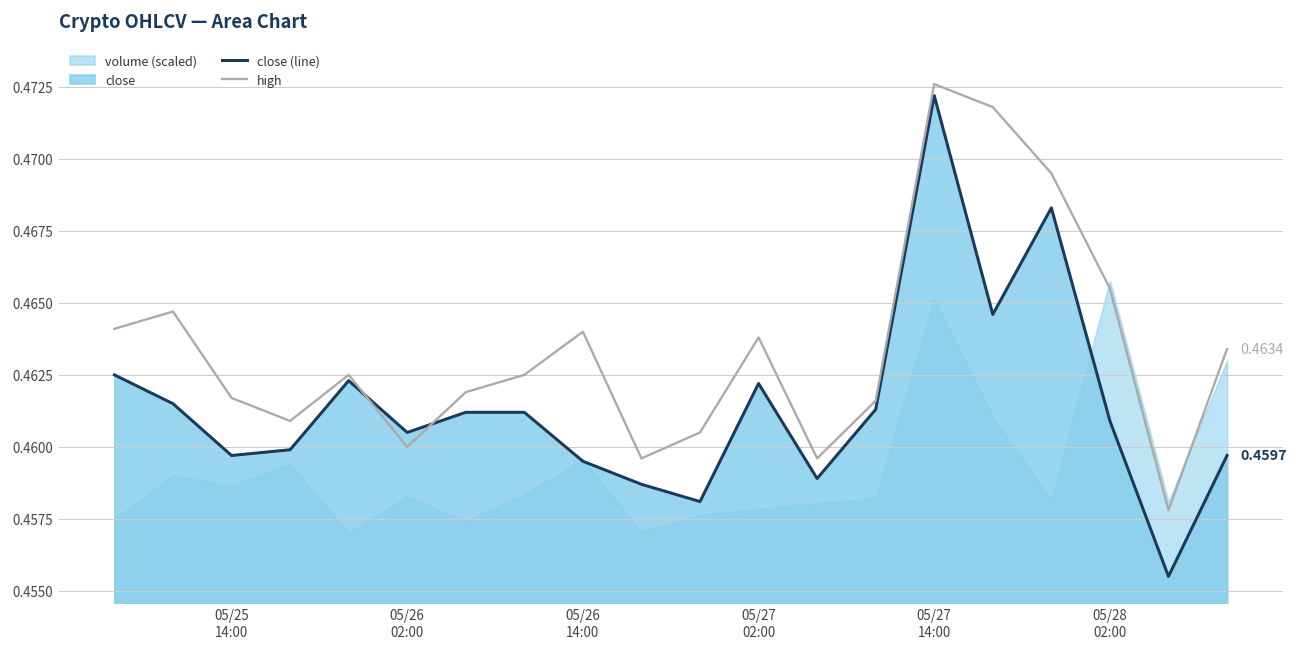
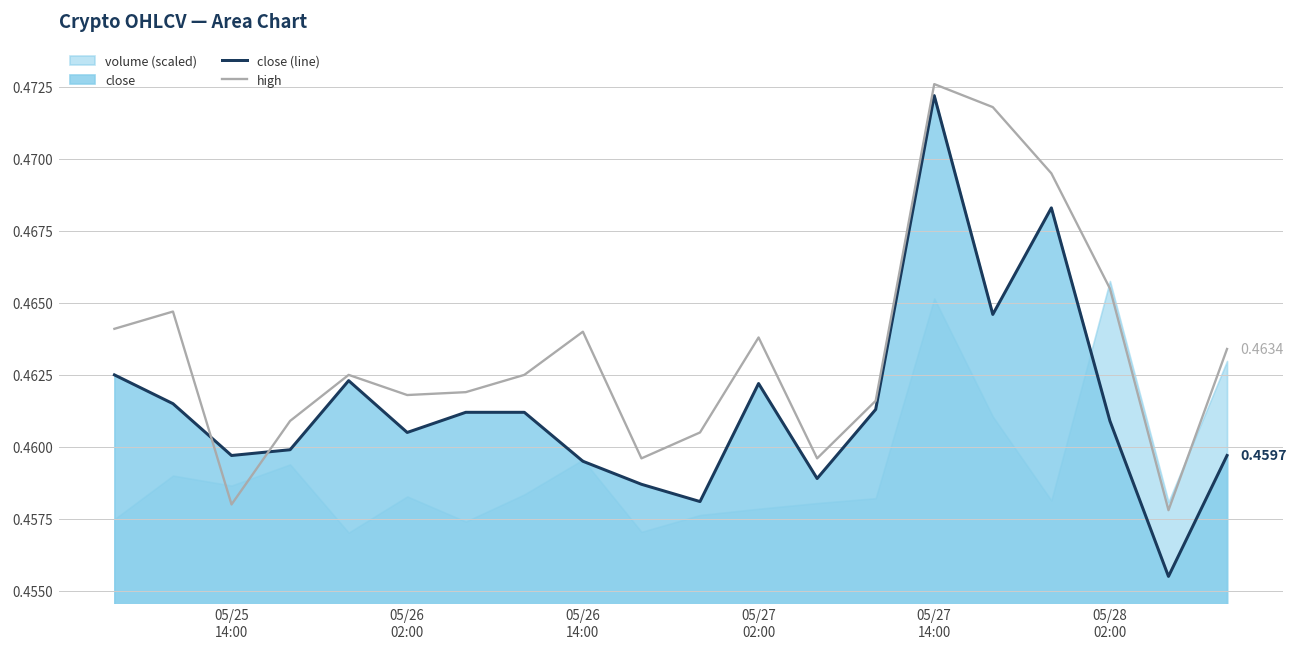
  {
    "high": {
-     "05/25 14:00": 0.4617,
-     "05/26 02:00": 0.4600,
+     "05/25 14:00": 0.4580,
+     "05/26 02:00": 0.4618,
      "05/26 14:00": 0.4640,
      "05/27 02:00": 0.4638,
      "05/27 14:00": 0.4726,
      "05/28 02:00": 0.4655
    }
  }
